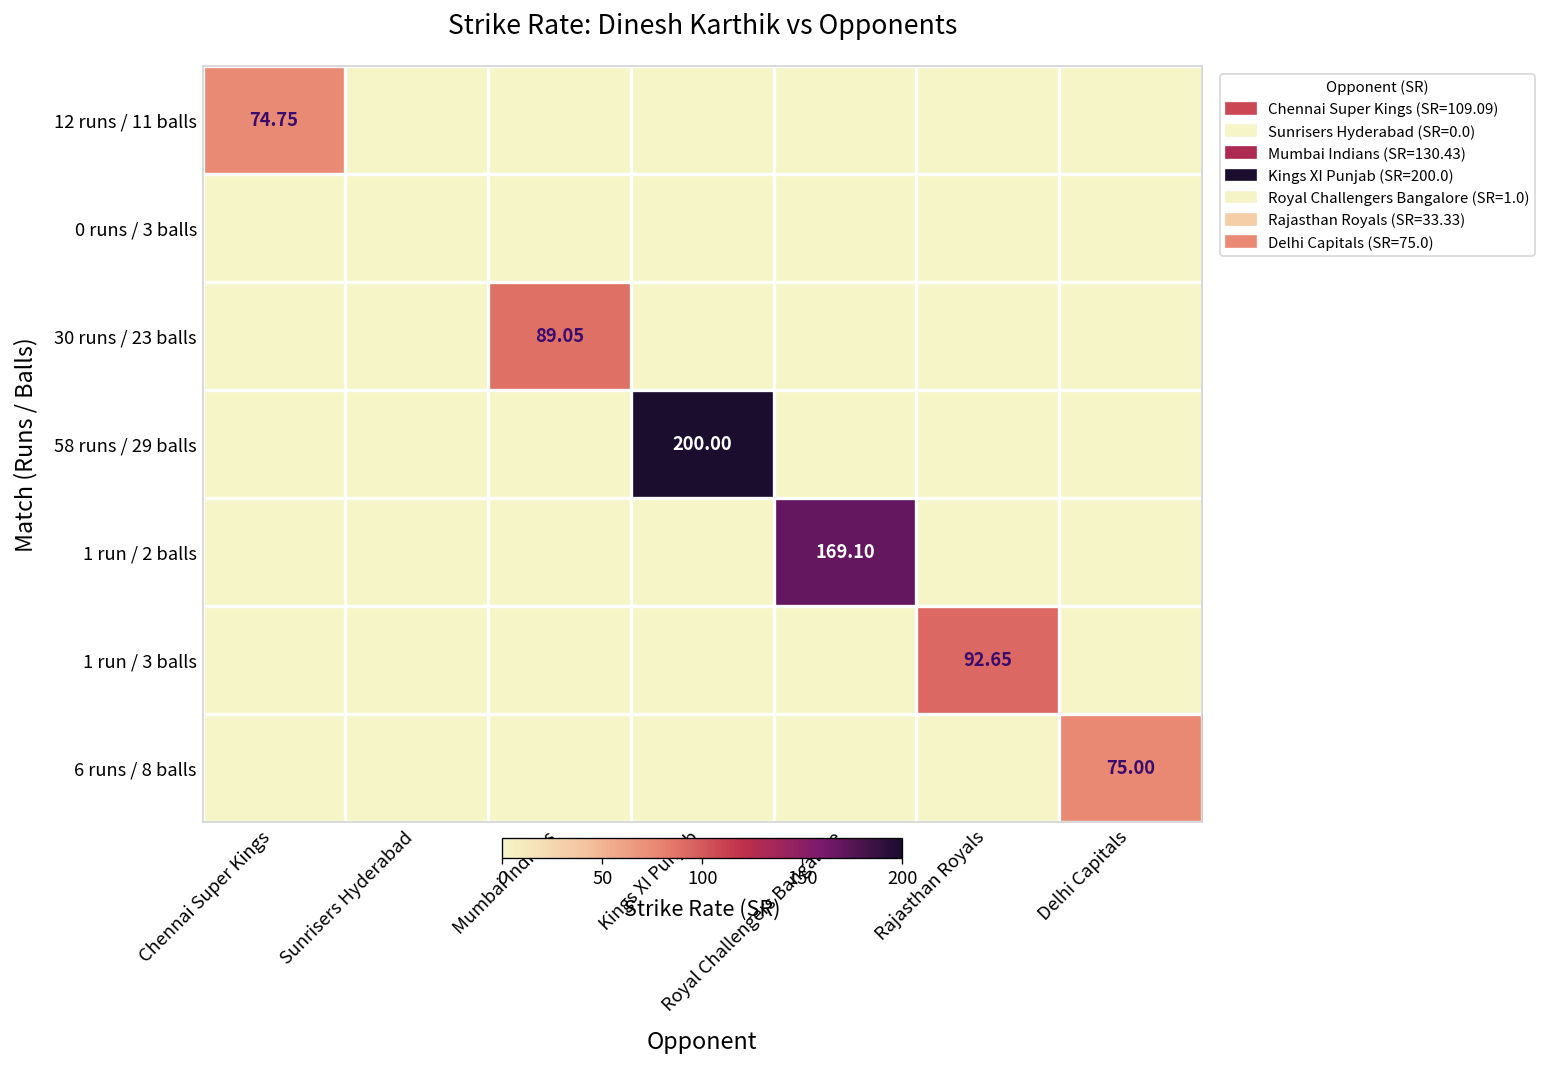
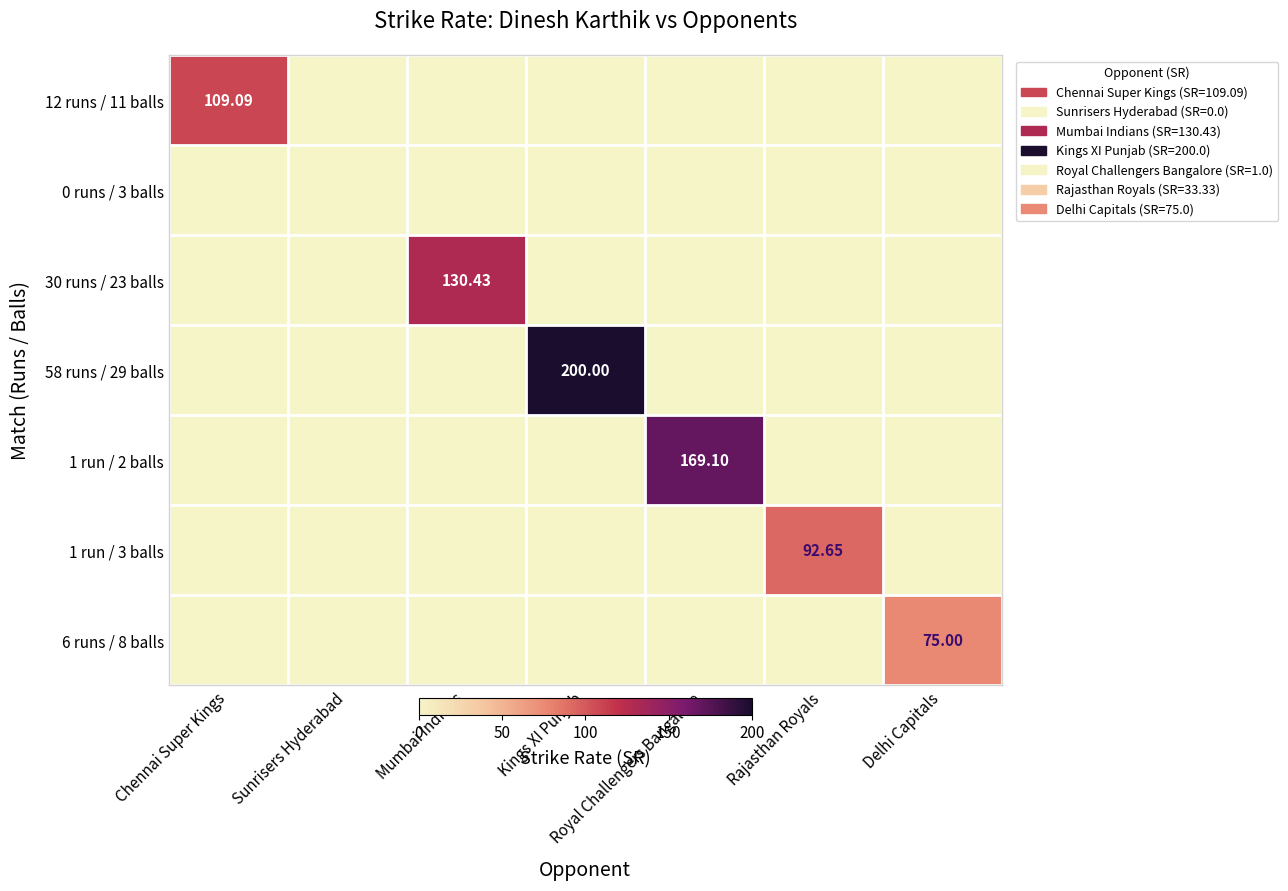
  {
    "12 runs / 11 balls": {
-     "Chennai Super Kings": 74.75
+     "Chennai Super Kings": 109.09
    },
    "30 runs / 23 balls": {
-     "Mumbai Indians": 89.05
+     "Mumbai Indians": 130.43
    },
    "58 runs / 29 balls": {
      "Kings XI Punjab": 200.00
    },
    "1 run / 2 balls": {
      "Royal Challengers Bangalore": 169.10
    },
    "1 run / 3 balls": {
      "Rajasthan Royals": 92.65
    },
    "6 runs / 8 balls": {
      "Delhi Capitals": 75.00
    }
  }
